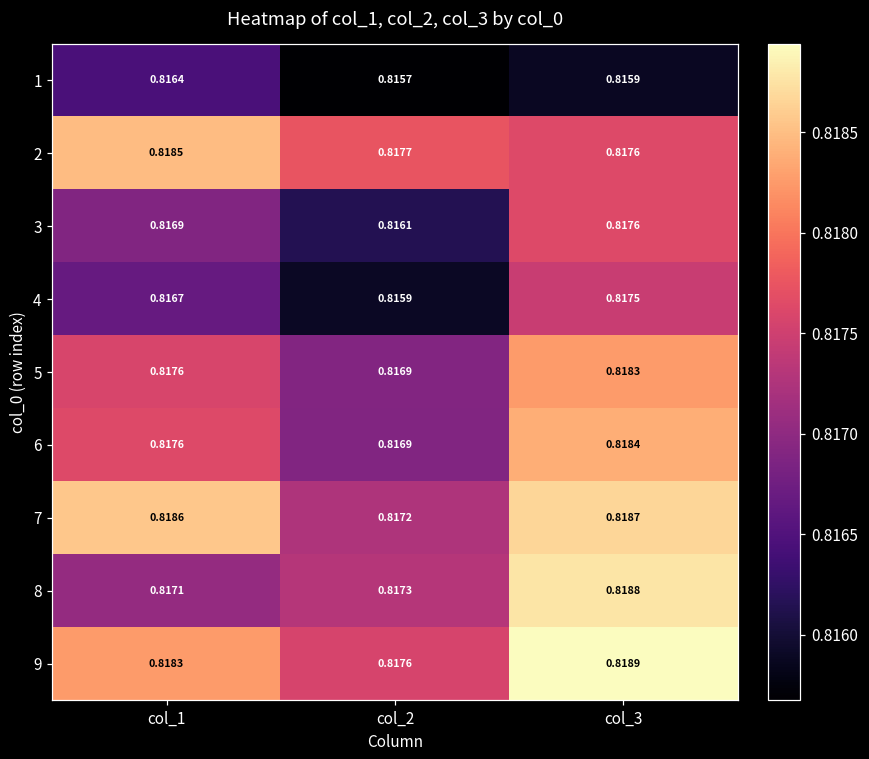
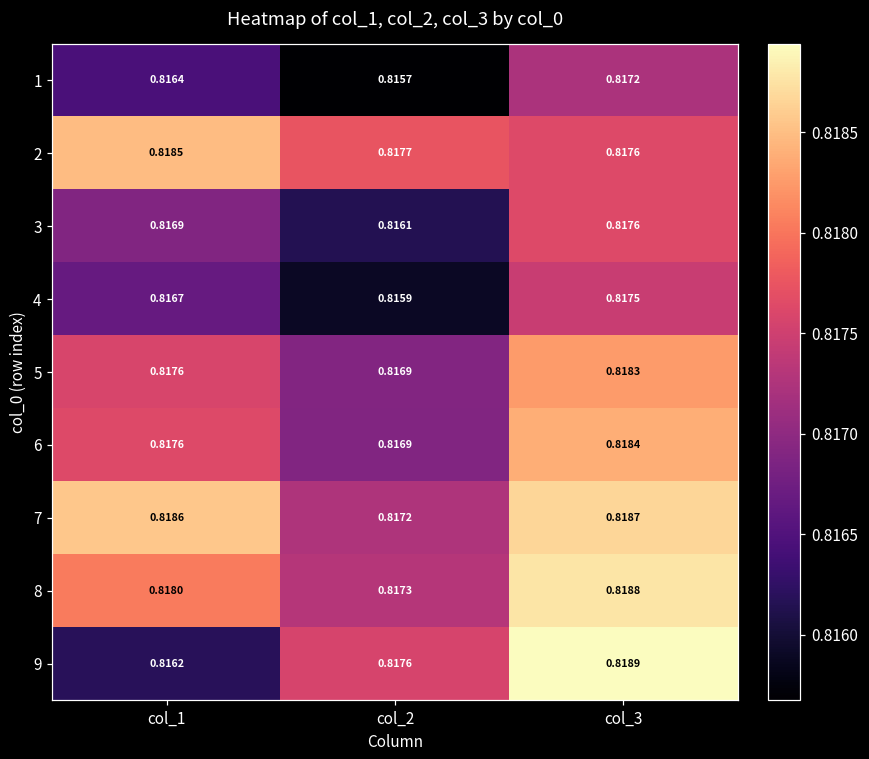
  {
    "1": {
      "col_1": 0.8164,
      "col_2": 0.8157,
-     "col_3": 0.8159
+     "col_3": 0.8172
    },
    "2": {
      "col_1": 0.8185,
      "col_2": 0.8177,
      "col_3": 0.8176
    },
    "3": {
      "col_1": 0.8169,
      "col_2": 0.8161,
      "col_3": 0.8176
    },
    "4": {
      "col_1": 0.8167,
      "col_2": 0.8159,
      "col_3": 0.8175
    },
    "5": {
      "col_1": 0.8176,
      "col_2": 0.8169,
      "col_3": 0.8183
    },
    "6": {
      "col_1": 0.8176,
      "col_2": 0.8169,
      "col_3": 0.8184
    },
    "7": {
      "col_1": 0.8186,
      "col_2": 0.8172,
      "col_3": 0.8187
    },
    "8": {
-     "col_1": 0.8171,
+     "col_1": 0.8180,
      "col_2": 0.8173,
      "col_3": 0.8188
    },
    "9": {
-     "col_1": 0.8183,
+     "col_1": 0.8162,
      "col_2": 0.8176,
      "col_3": 0.8189
    }
  }
